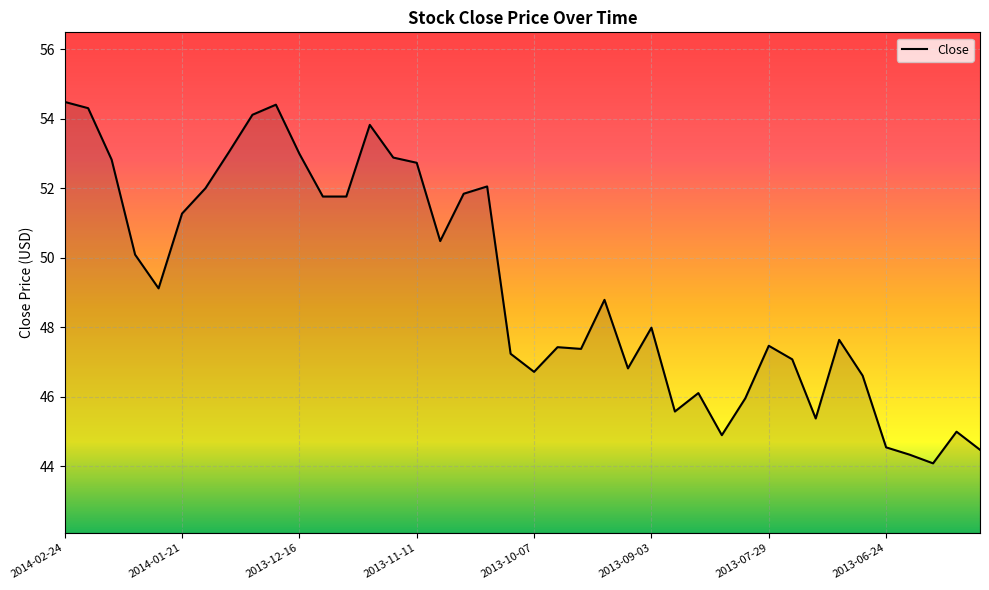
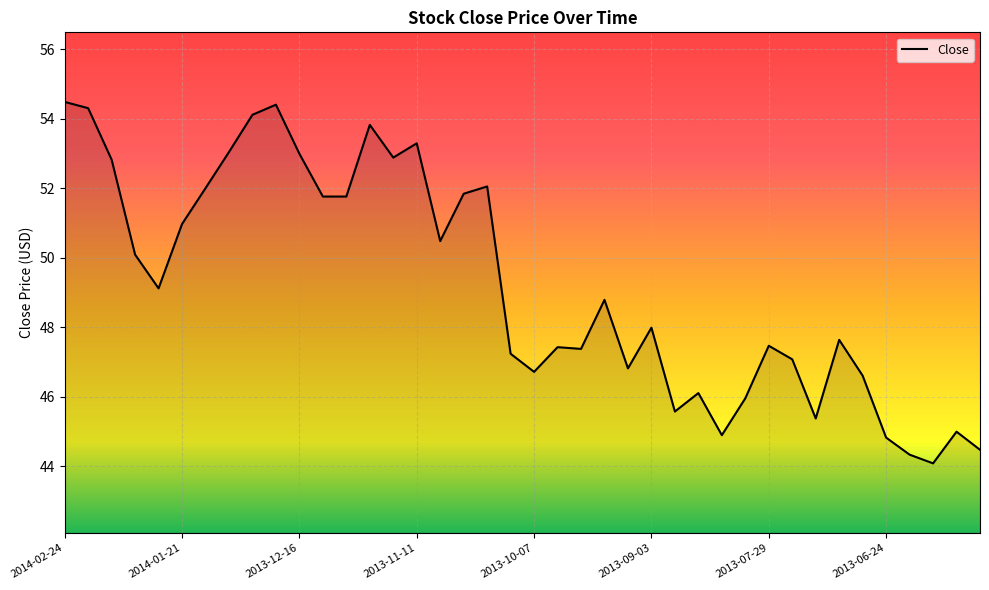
  {
    "2014-02-24": 54.5,
-   "2014-01-21": 51.3,
+   "2014-01-21": 51.0,
    "2013-12-16": 53.0,
-   "2013-11-11": 52.7,
+   "2013-11-11": 53.3,
    "2013-10-07": 46.7,
    "2013-09-03": 48.0,
    "2013-07-29": 47.5,
-   "2013-06-24": 44.6
+   "2013-06-24": 44.8
  }
